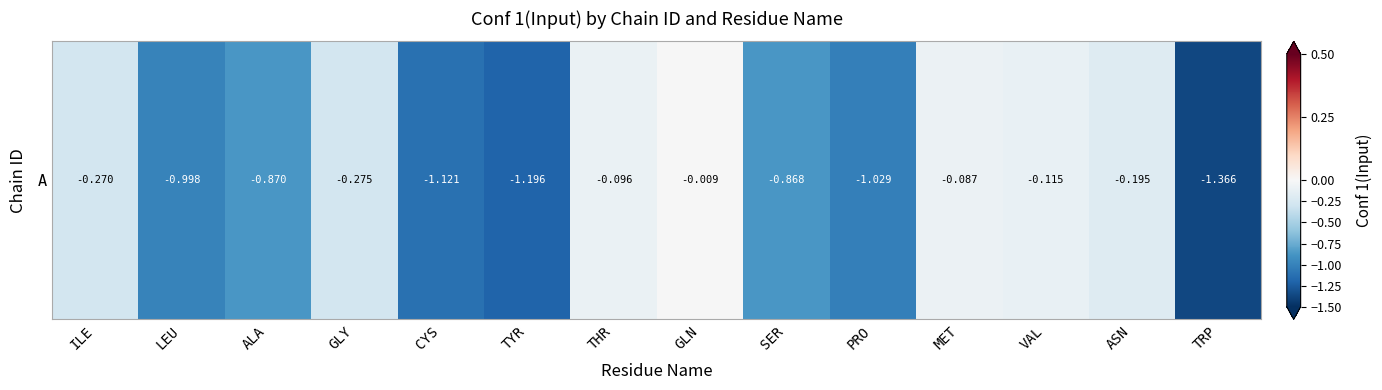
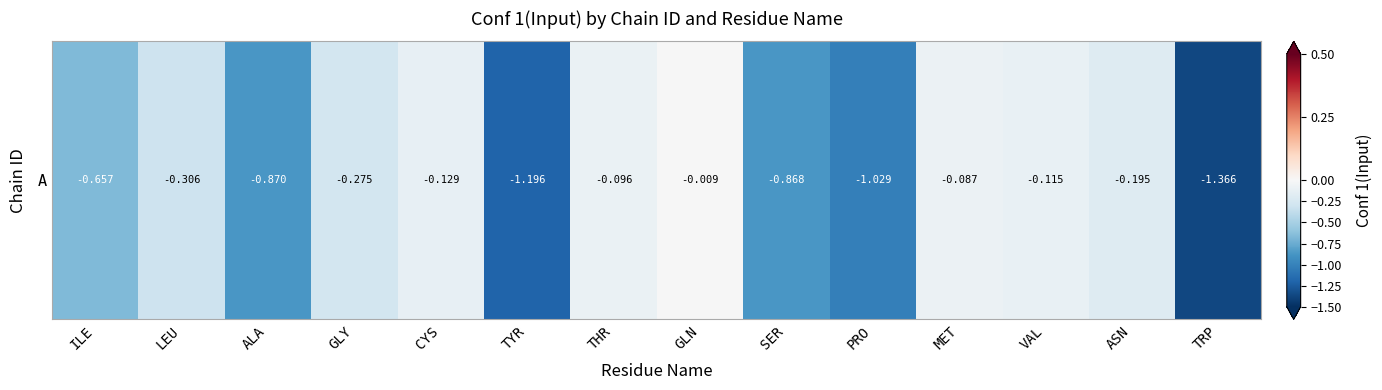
  {
    "A": {
-     "ILE": -0.270,
-     "LEU": -0.998,
+     "ILE": -0.657,
+     "LEU": -0.306,
      "ALA": -0.870,
      "GLY": -0.275,
-     "CYS": -1.121,
+     "CYS": -0.129,
      "TYR": -1.196,
      "THR": -0.096,
      "GLN": -0.009,
      "SER": -0.868,
      "PRO": -1.029,
      "MET": -0.087,
      "VAL": -0.115,
      "ASN": -0.195,
      "TRP": -1.366
    }
  }
